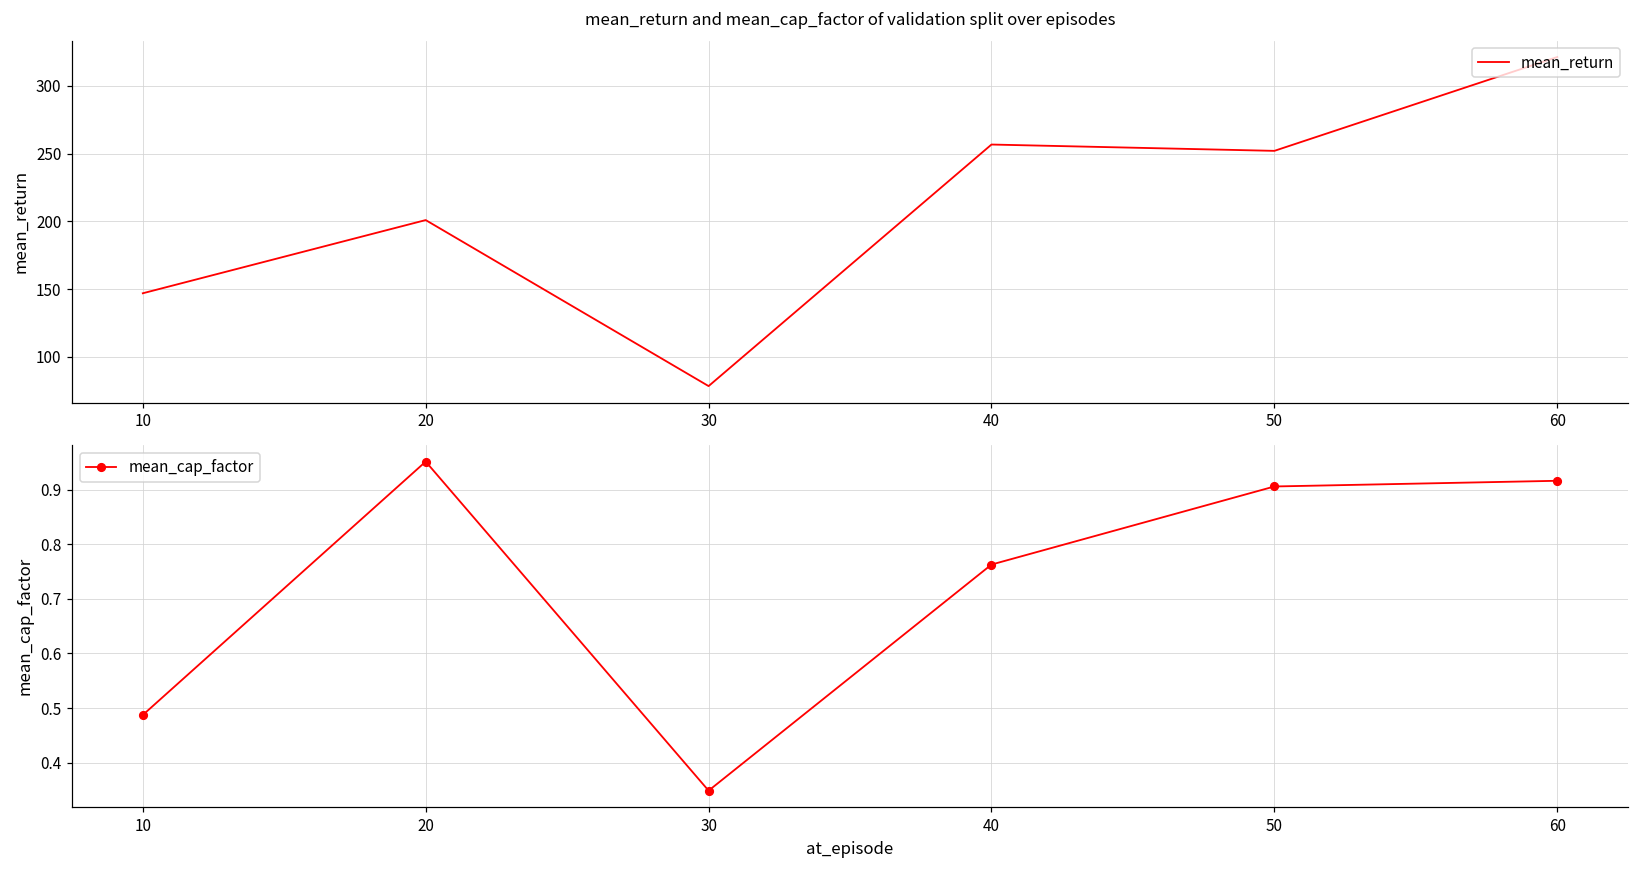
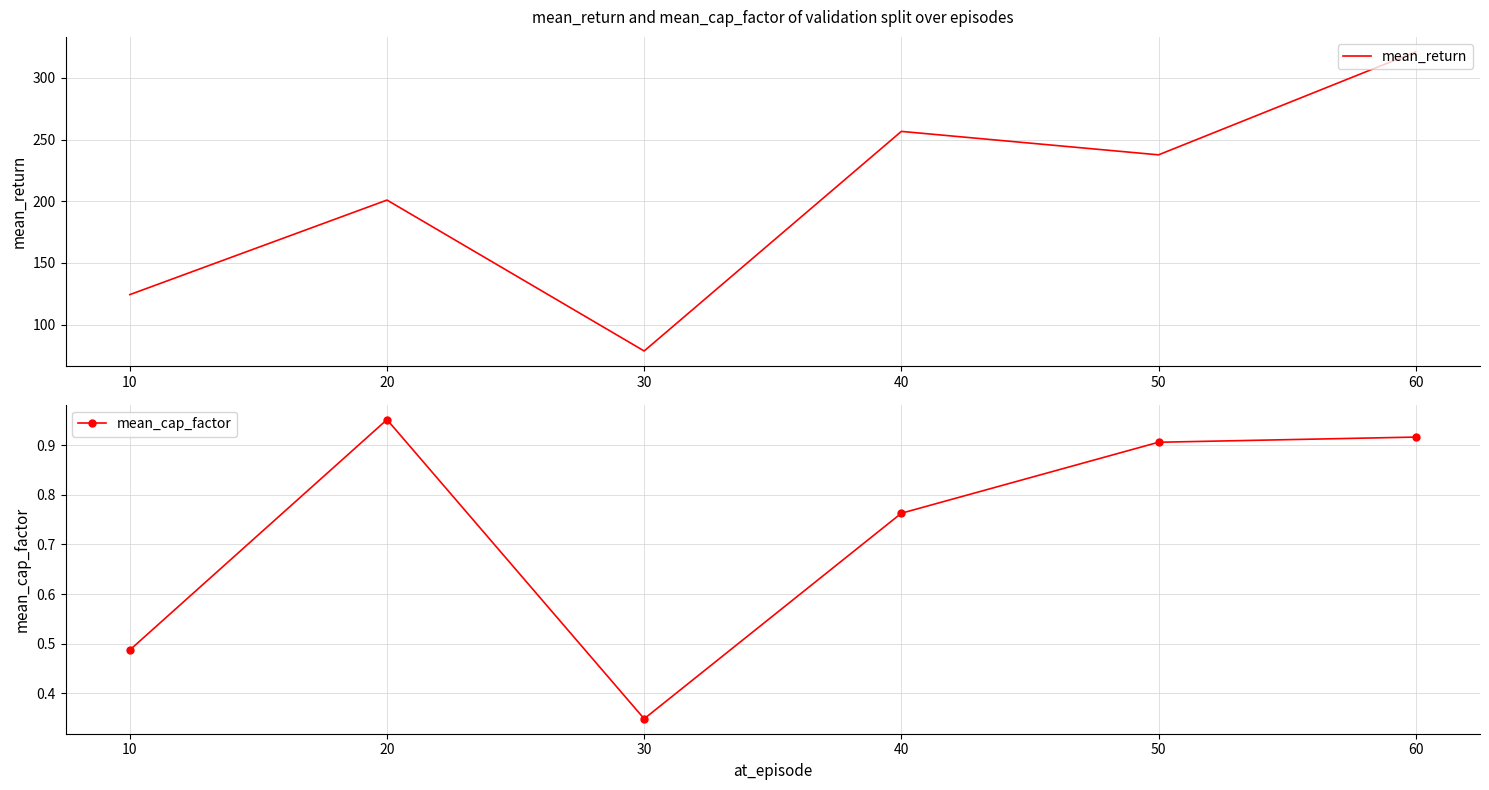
  {
    "mean_return and mean_cap_factor of validation split over episodes": {
-     "10": 147,
+     "10": 124,
      "20": 201,
      "30": 79,
      "40": 257,
-     "50": 252
+     "50": 238
    }
  }
